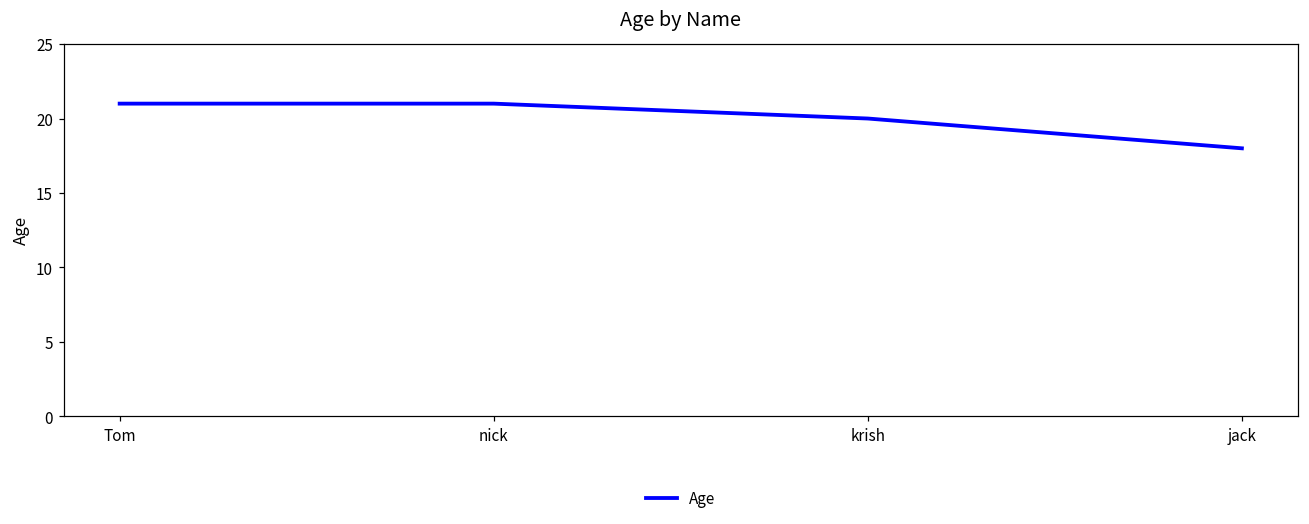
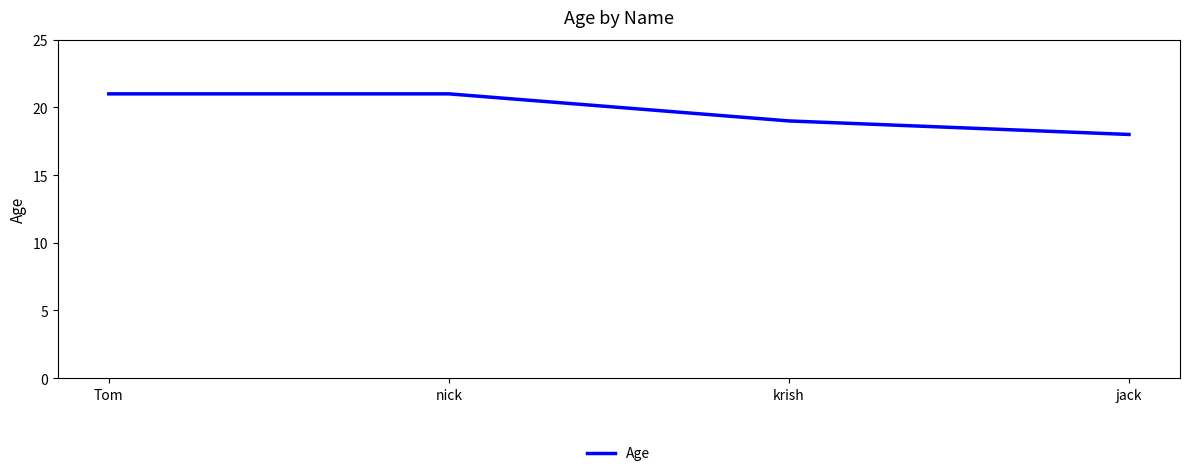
  {
    "Tom": 21,
    "nick": 21,
-   "krish": 20,
+   "krish": 19,
    "jack": 18
  }
